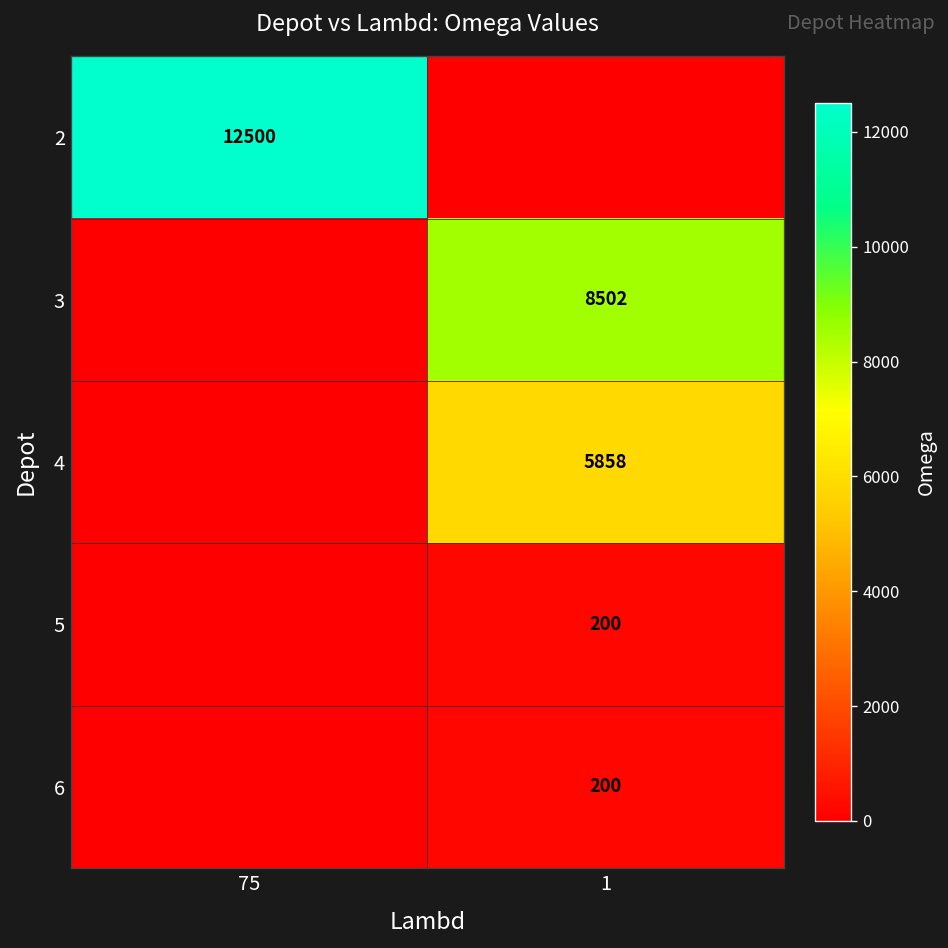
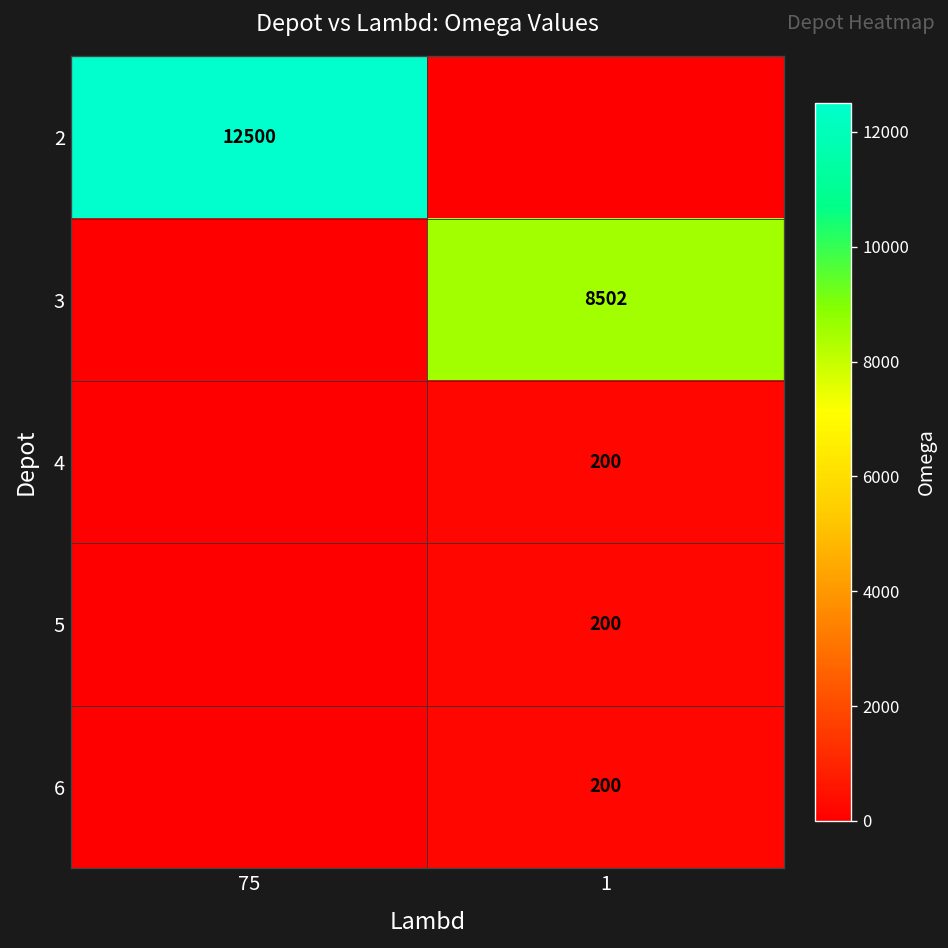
  {
    "2": {
      "75": 12500
    },
    "3": {
      "1": 8502
    },
    "4": {
-     "1": 5858
+     "1": 200
    },
    "5": {
      "1": 200
    },
    "6": {
      "1": 200
    }
  }
